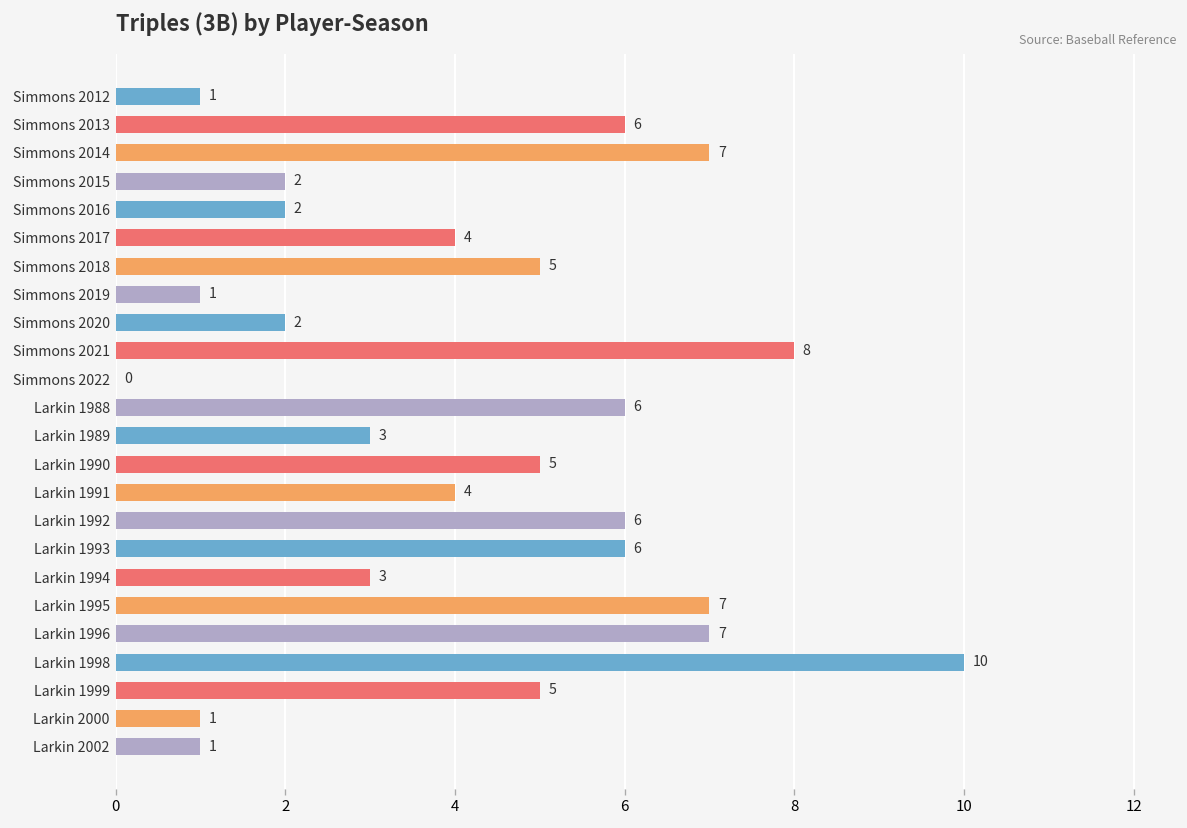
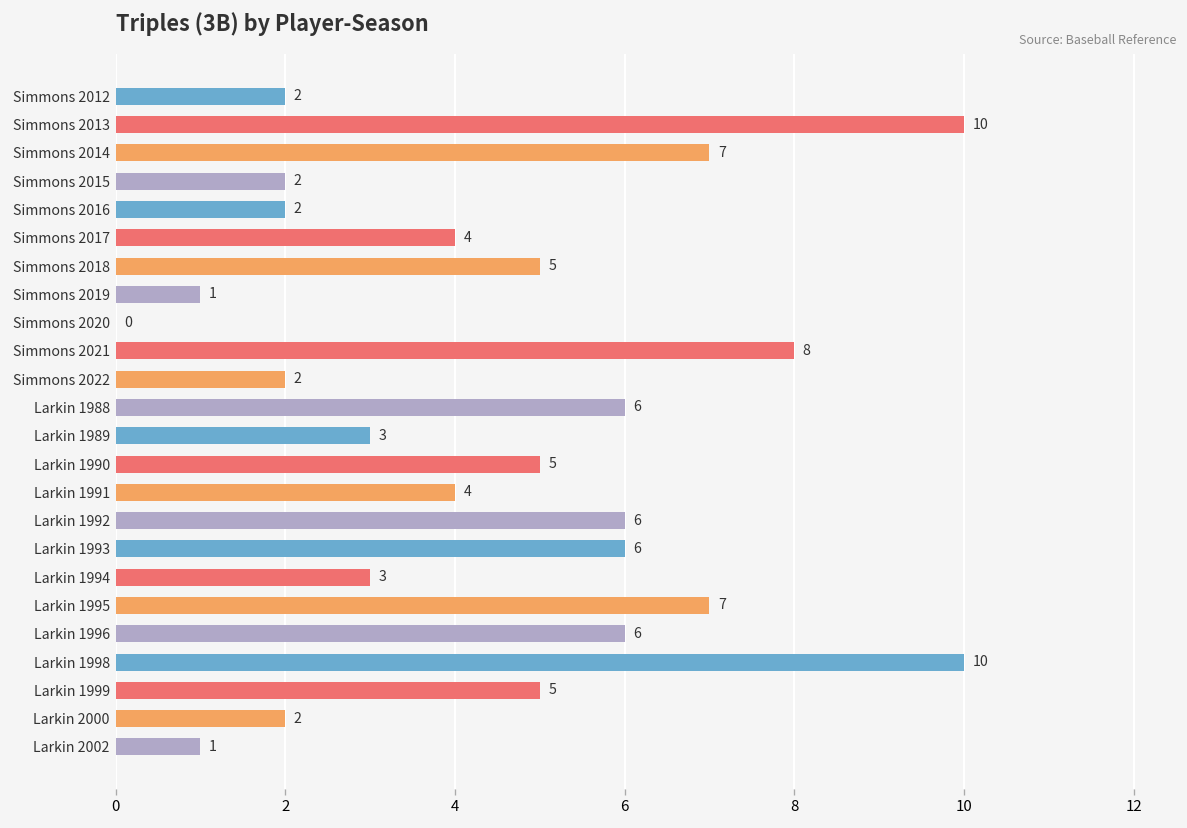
  {
-   "Simmons 2012": 1,
-   "Simmons 2013": 6,
+   "Simmons 2012": 2,
+   "Simmons 2013": 10,
    "Simmons 2014": 7,
    "Simmons 2015": 2,
    "Simmons 2016": 2,
    "Simmons 2017": 4,
    "Simmons 2018": 5,
    "Simmons 2019": 1,
-   "Simmons 2020": 2,
+   "Simmons 2020": 0,
    "Simmons 2021": 8,
-   "Simmons 2022": 0,
+   "Simmons 2022": 2,
    "Larkin 1988": 6,
    "Larkin 1989": 3,
    "Larkin 1990": 5,
    "Larkin 1991": 4,
    "Larkin 1992": 6,
    "Larkin 1993": 6,
    "Larkin 1994": 3,
    "Larkin 1995": 7,
-   "Larkin 1996": 7,
+   "Larkin 1996": 6,
    "Larkin 1998": 10,
    "Larkin 1999": 5,
-   "Larkin 2000": 1,
+   "Larkin 2000": 2,
    "Larkin 2002": 1
  }
